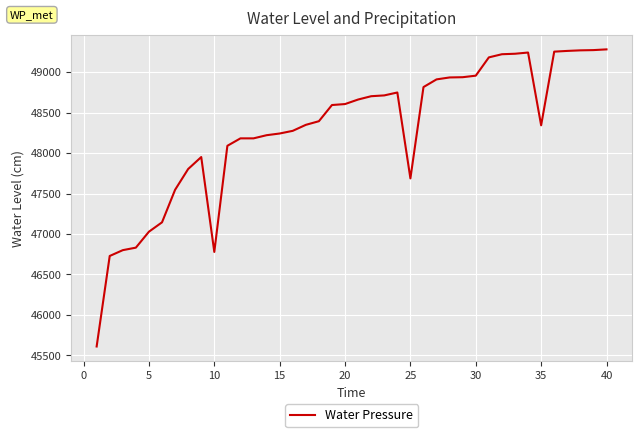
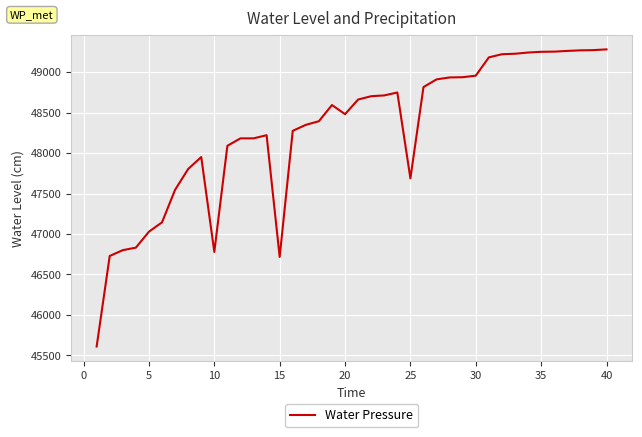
  {
    "5": 47000,
    "10": 46800,
-   "15": 48200,
-   "20": 48600,
+   "15": 46700,
+   "20": 48500,
    "25": 47700,
    "30": 49000,
-   "35": 48300,
+   "35": 49300,
    "40": 49300
  }
